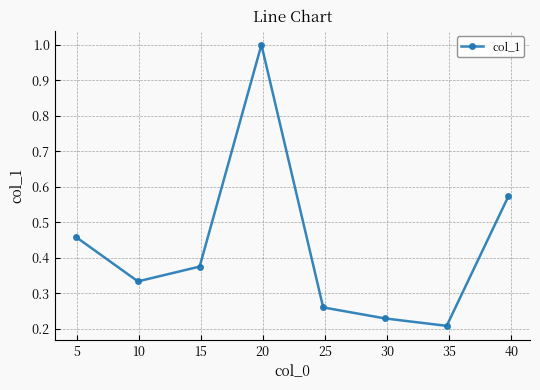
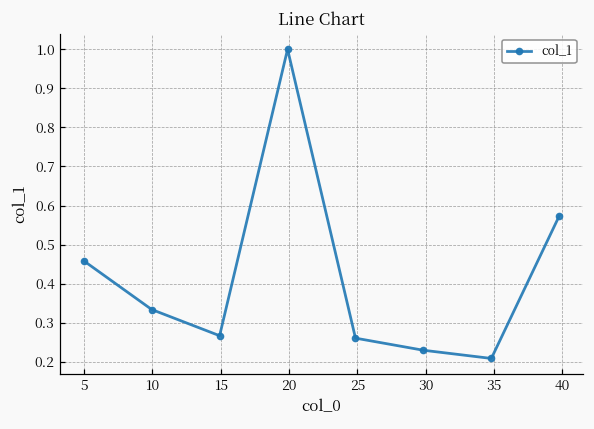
  {
    "5": 0.46,
    "10": 0.33,
-   "15": 0.38
+   "15": 0.27
  }
